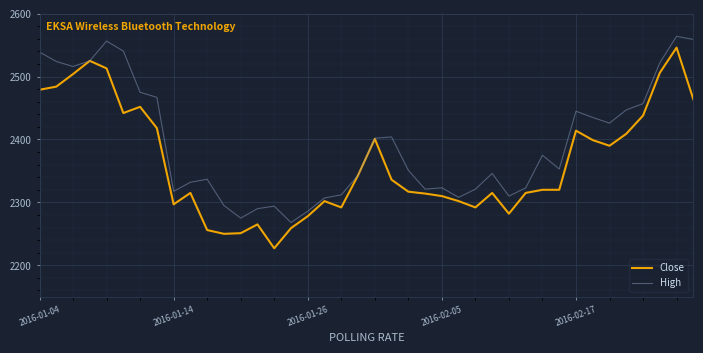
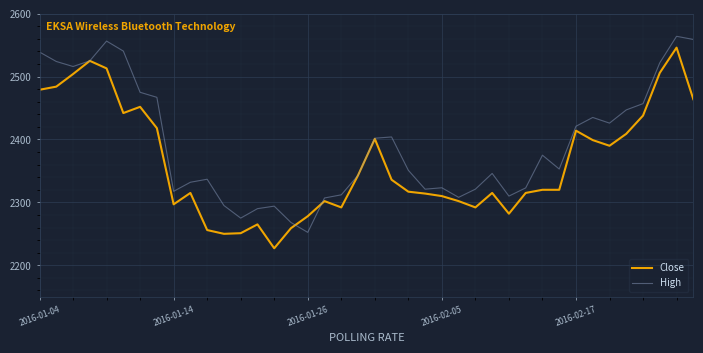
  {
    "Close": {
      "2016-01-04": 2480,
      "2016-01-14": 2300,
      "2016-01-26": 2280,
      "2016-02-05": 2310,
      "2016-02-17": 2410
    },
    "High": {
      "2016-01-04": 2540,
      "2016-01-14": 2320,
-     "2016-01-26": 2290,
+     "2016-01-26": 2250,
      "2016-02-05": 2320,
-     "2016-02-17": 2440
+     "2016-02-17": 2420
    }
  }
